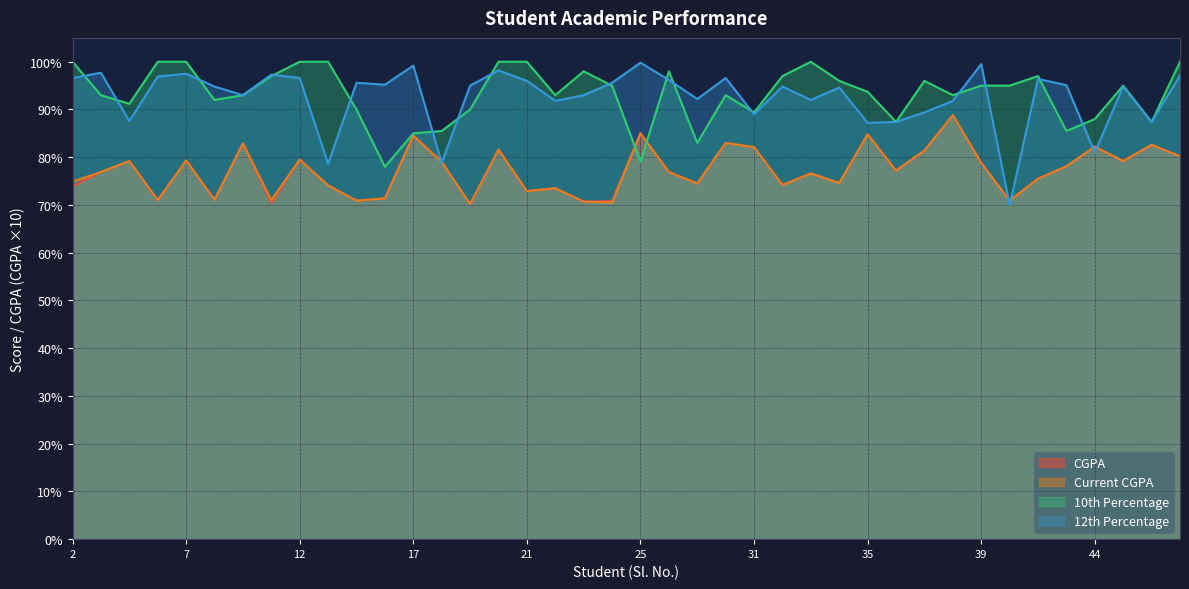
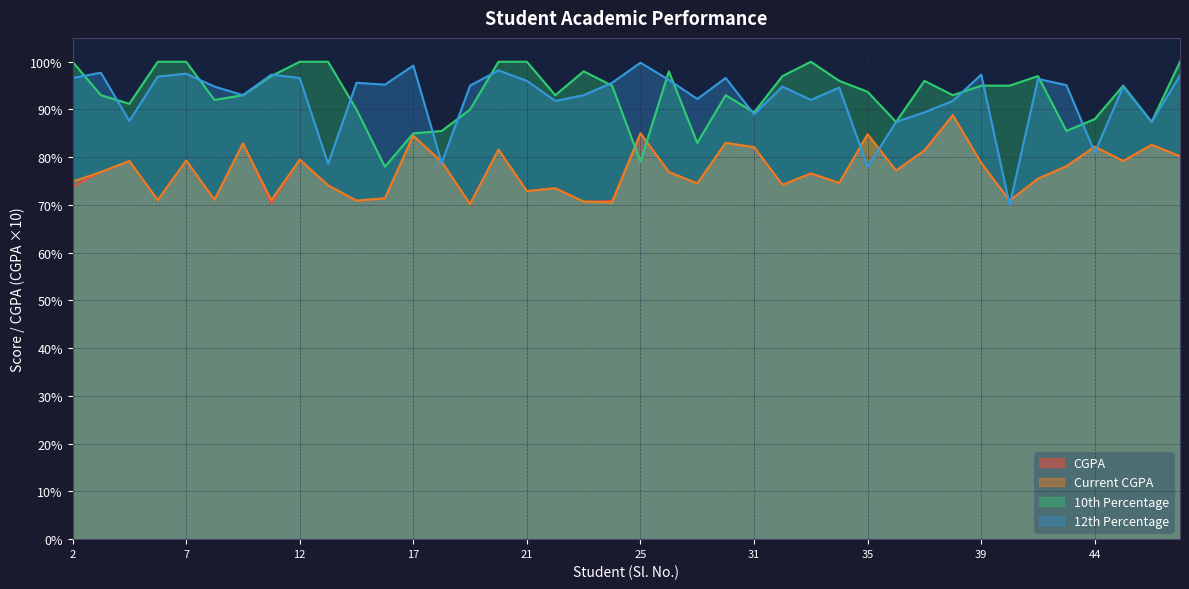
  {
    "10th Percentage": {
      "2": "100%",
      "7": "100%",
      "12": "100%",
      "21": "100%",
      "25": "79%",
      "35": "94%",
      "39": "95%",
      "44": "88%"
    },
    "12th Percentage": {
      "2": "97%",
      "7": "98%",
      "12": "97%",
      "17": "99%",
      "21": "96%",
      "25": "100%",
-     "35": "87%",
-     "39": "100%",
+     "35": "78%",
+     "39": "97%",
      "44": "81%"
    }
  }
